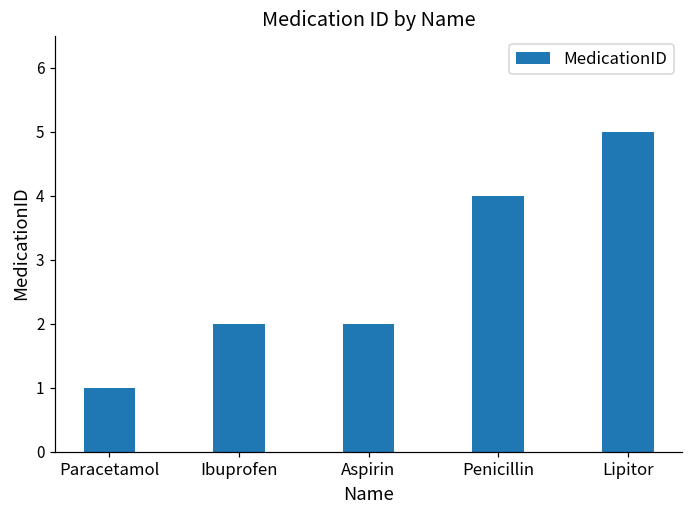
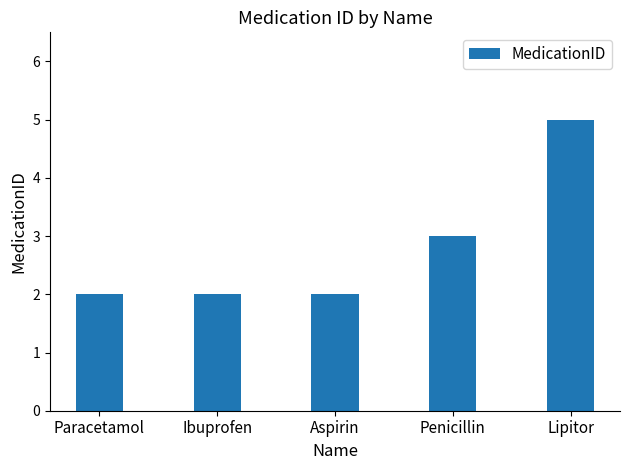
  {
-   "Paracetamol": 1,
+   "Paracetamol": 2,
    "Ibuprofen": 2,
    "Aspirin": 2,
-   "Penicillin": 4,
+   "Penicillin": 3,
    "Lipitor": 5
  }
